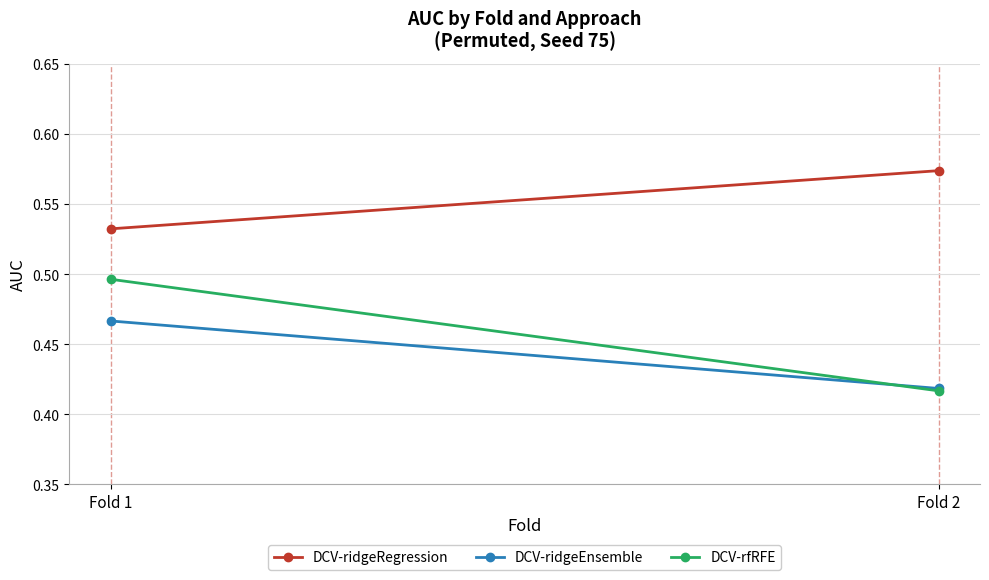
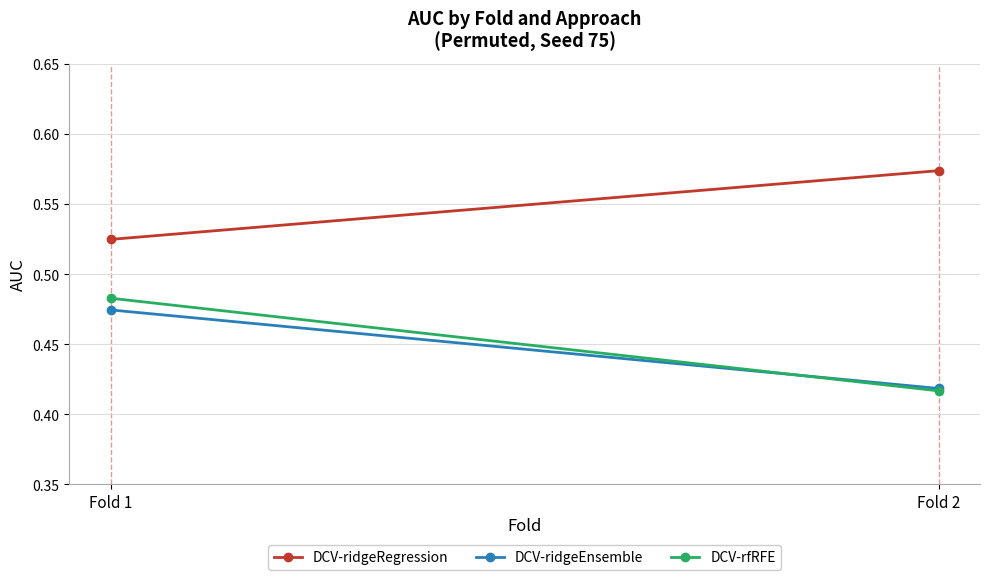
  {
    "DCV-ridgeRegression": {
-     "Fold 1": 0.532,
+     "Fold 1": 0.525,
      "Fold 2": 0.574
    },
    "DCV-ridgeEnsemble": {
-     "Fold 1": 0.467
+     "Fold 1": 0.474
    },
    "DCV-rfRFE": {
-     "Fold 1": 0.496
+     "Fold 1": 0.483
    }
  }
